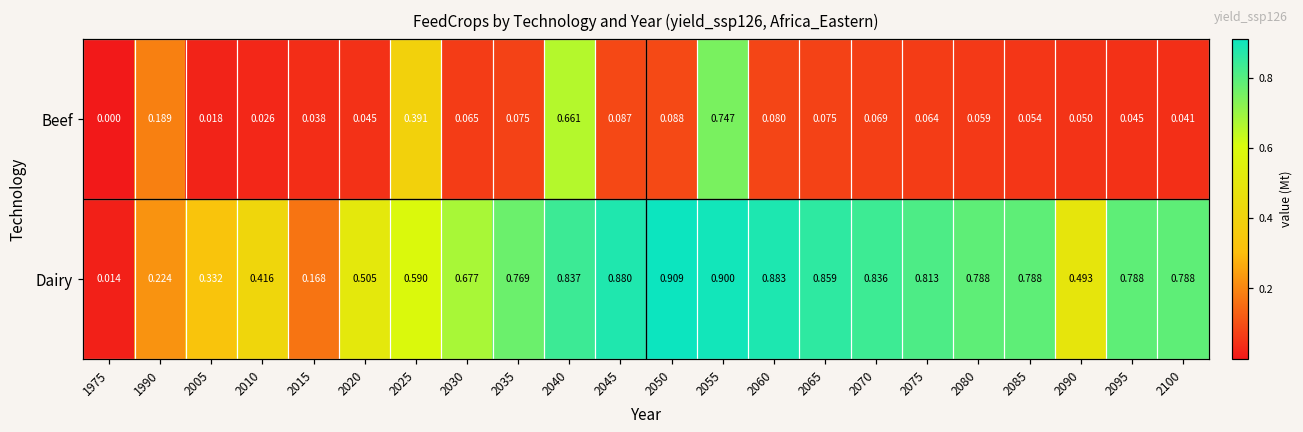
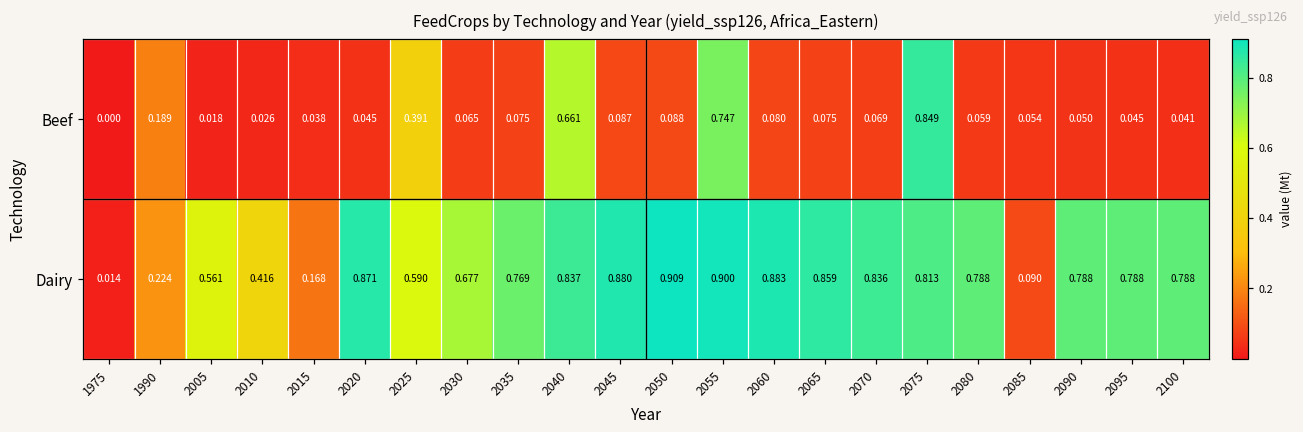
  {
    "Beef": {
      "1975": 0.000,
      "1990": 0.189,
      "2005": 0.018,
      "2010": 0.026,
      "2015": 0.038,
      "2020": 0.045,
      "2025": 0.391,
      "2030": 0.065,
      "2035": 0.075,
      "2040": 0.661,
      "2045": 0.087,
      "2050": 0.088,
      "2055": 0.747,
      "2060": 0.080,
      "2065": 0.075,
      "2070": 0.069,
-     "2075": 0.064,
+     "2075": 0.849,
      "2080": 0.059,
      "2085": 0.054,
      "2090": 0.050,
      "2095": 0.045,
      "2100": 0.041
    },
    "Dairy": {
      "1975": 0.014,
      "1990": 0.224,
-     "2005": 0.332,
+     "2005": 0.561,
      "2010": 0.416,
      "2015": 0.168,
-     "2020": 0.505,
+     "2020": 0.871,
      "2025": 0.590,
      "2030": 0.677,
      "2035": 0.769,
      "2040": 0.837,
      "2045": 0.880,
      "2050": 0.909,
      "2055": 0.900,
      "2060": 0.883,
      "2065": 0.859,
      "2070": 0.836,
      "2075": 0.813,
      "2080": 0.788,
-     "2085": 0.788,
-     "2090": 0.493,
+     "2085": 0.090,
+     "2090": 0.788,
      "2095": 0.788,
      "2100": 0.788
    }
  }
